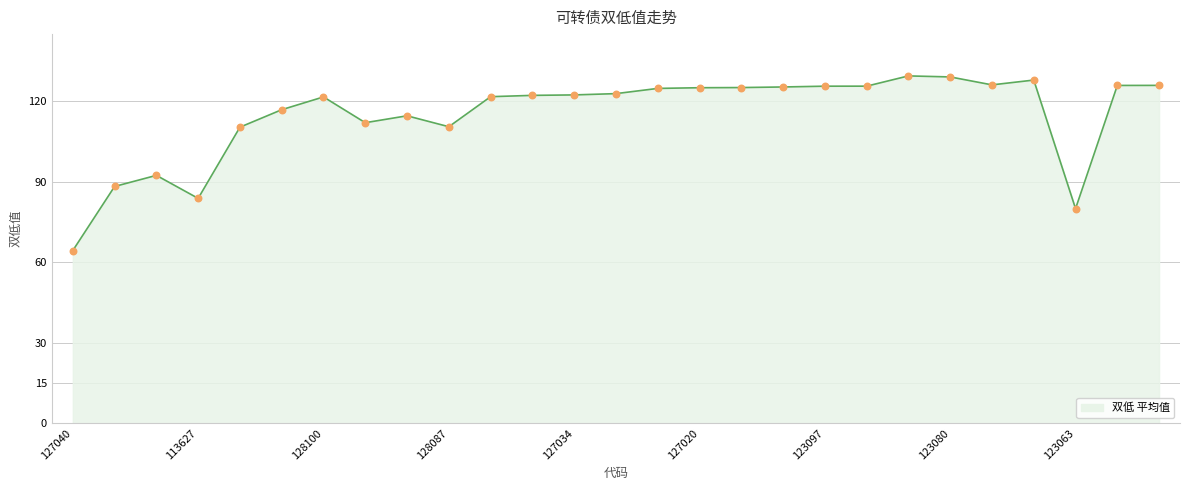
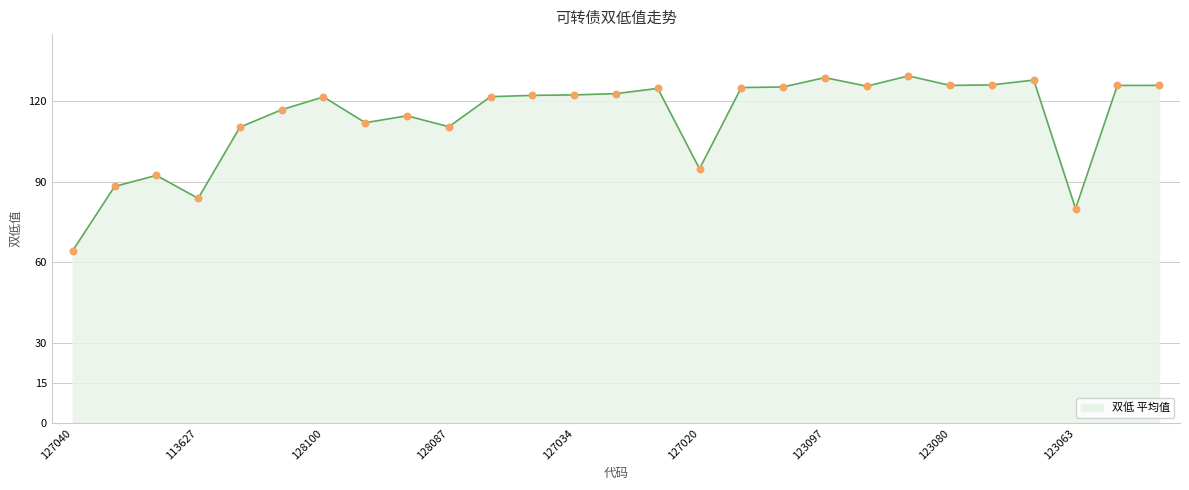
  {
    "127040": 64,
    "113627": 84,
    "128100": 122,
    "128087": 111,
    "127034": 122,
-   "127020": 125,
-   "123097": 126,
-   "123080": 129,
+   "127020": 95,
+   "123097": 129,
+   "123080": 126,
    "123063": 80
  }
